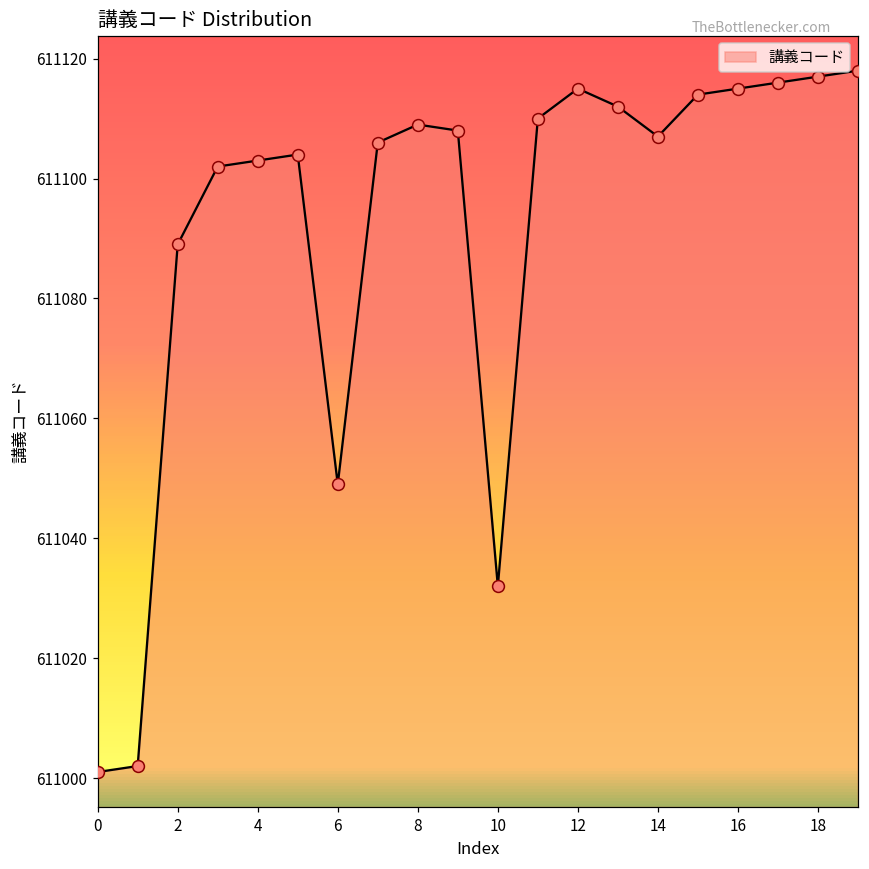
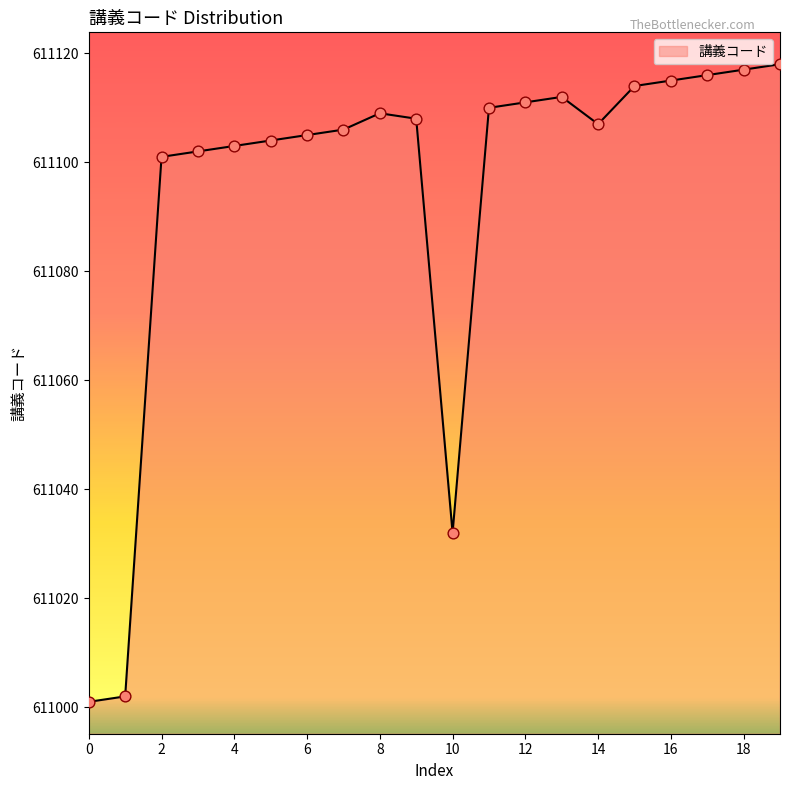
  {
    "0": 611001,
-   "2": 611089,
+   "2": 611101,
    "4": 611103,
-   "6": 611049,
+   "6": 611105,
    "8": 611109,
    "10": 611032,
-   "12": 611115,
+   "12": 611111,
    "14": 611107,
    "16": 611115,
    "18": 611117
  }
